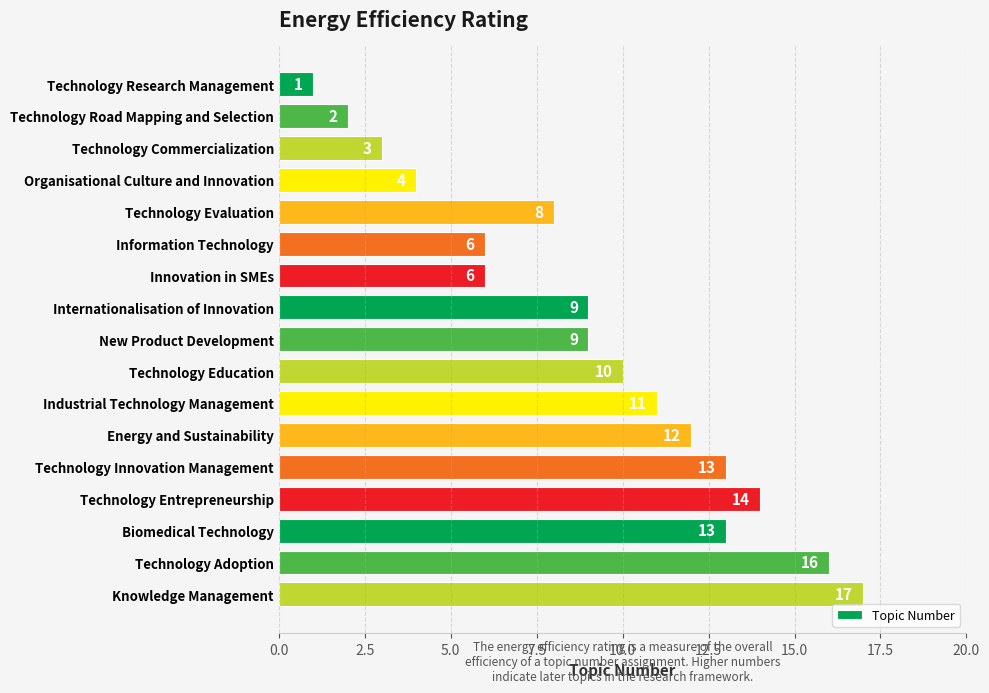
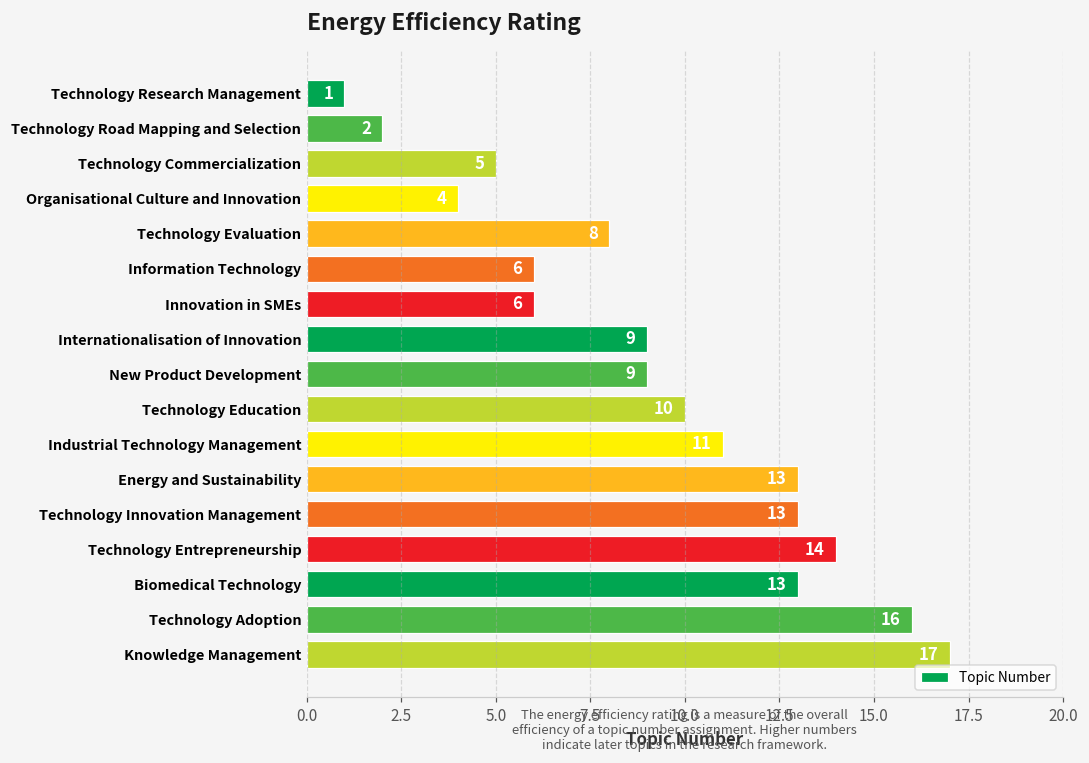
  {
    "Technology Research Management": 1,
    "Technology Road Mapping and Selection": 2,
-   "Technology Commercialization": 3,
+   "Technology Commercialization": 5,
    "Organisational Culture and Innovation": 4,
    "Technology Evaluation": 8,
    "Information Technology": 6,
    "Innovation in SMEs": 6,
    "Internationalisation of Innovation": 9,
    "New Product Development": 9,
    "Technology Education": 10,
    "Industrial Technology Management": 11,
-   "Energy and Sustainability": 12,
+   "Energy and Sustainability": 13,
    "Technology Innovation Management": 13,
    "Technology Entrepreneurship": 14,
    "Biomedical Technology": 13,
    "Technology Adoption": 16,
    "Knowledge Management": 17
  }
